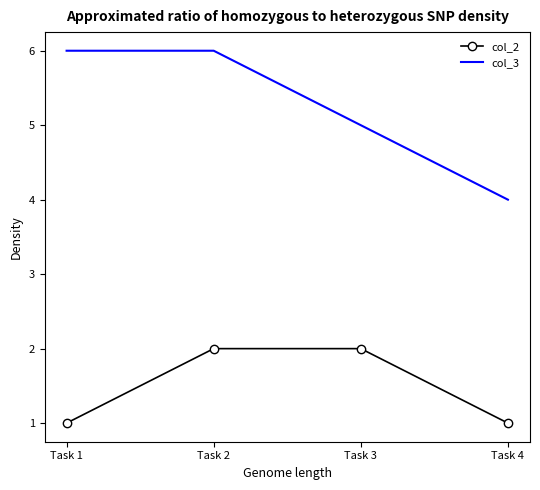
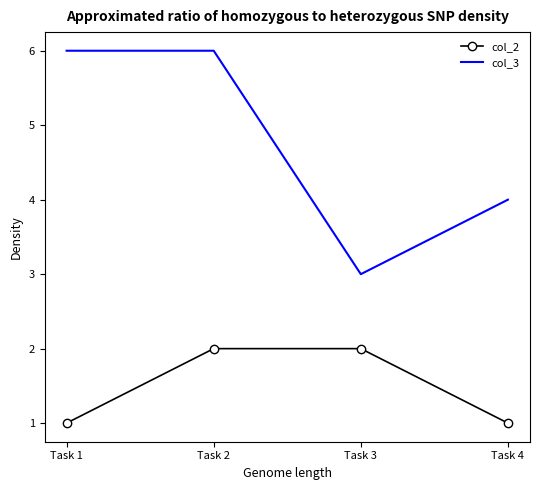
  {
    "col_2": {
      "Task 1": 1,
      "Task 2": 2,
      "Task 3": 2,
      "Task 4": 1
    },
    "col_3": {
      "Task 1": 6,
      "Task 2": 6,
-     "Task 3": 5,
+     "Task 3": 3,
      "Task 4": 4
    }
  }
